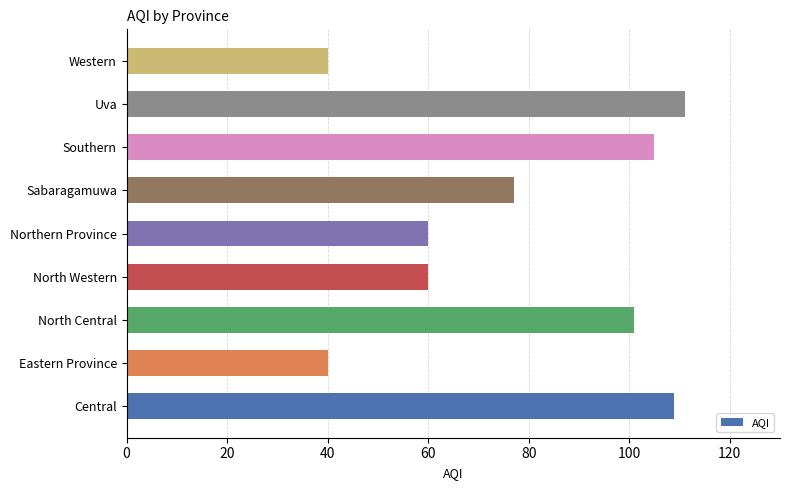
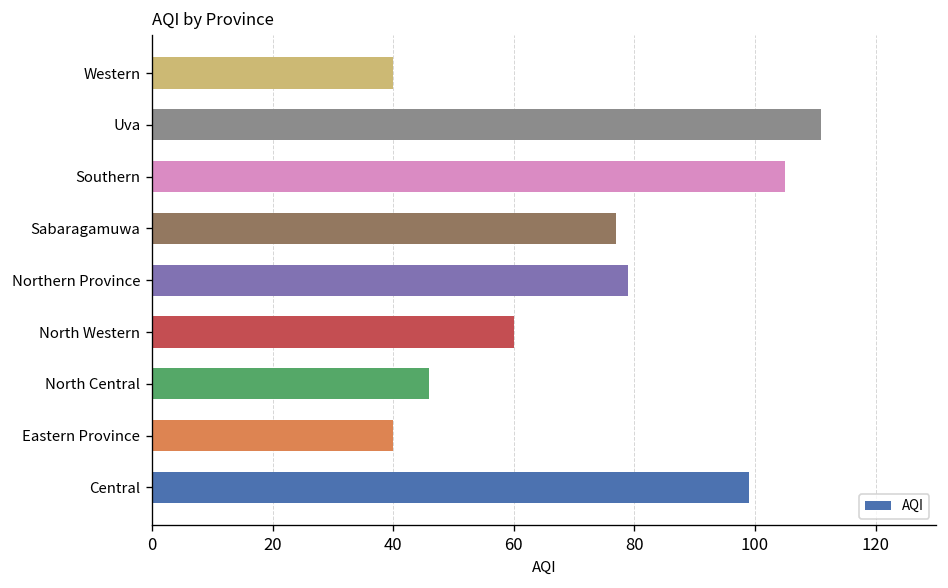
  {
    "Western": 40,
    "Uva": 111,
    "Southern": 105,
    "Sabaragamuwa": 77,
-   "Northern Province": 60,
+   "Northern Province": 79,
    "North Western": 60,
-   "North Central": 101,
+   "North Central": 46,
    "Eastern Province": 40,
-   "Central": 109
+   "Central": 99
  }
